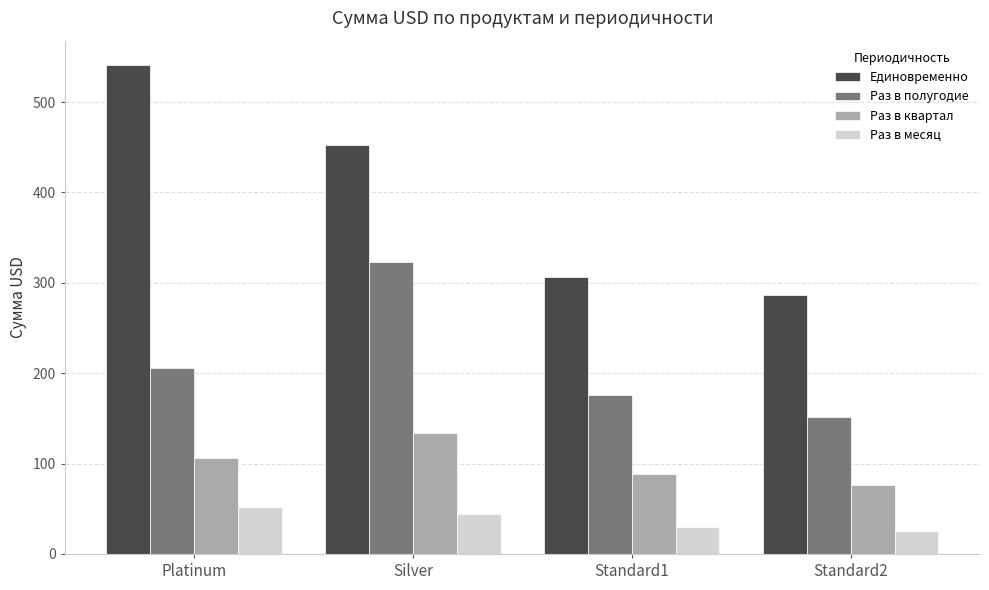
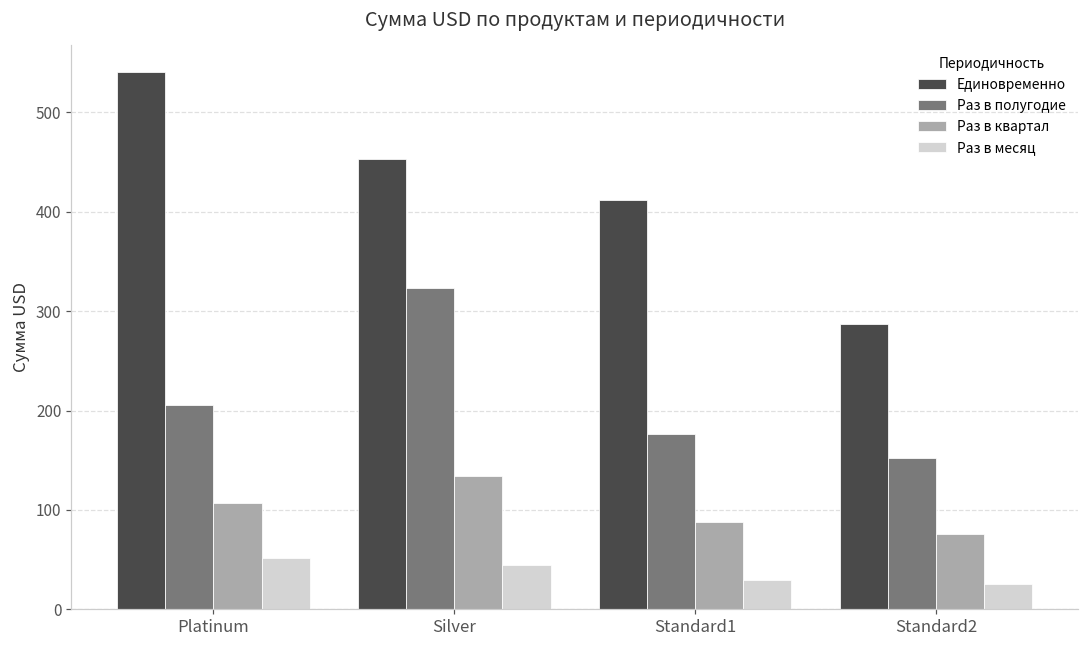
  {
    "Единовременно": {
      "Platinum": 540,
      "Silver": 450,
-     "Standard1": 310,
+     "Standard1": 410,
      "Standard2": 290
    },
    "Раз в полугодие": {
      "Platinum": 210,
      "Silver": 320,
      "Standard1": 180,
      "Standard2": 150
    },
    "Раз в квартал": {
      "Platinum": 110,
      "Silver": 130,
      "Standard1": 90,
      "Standard2": 80
    },
    "Раз в месяц": {
      "Platinum": 50,
      "Silver": 40,
      "Standard1": 30,
      "Standard2": 30
    }
  }
